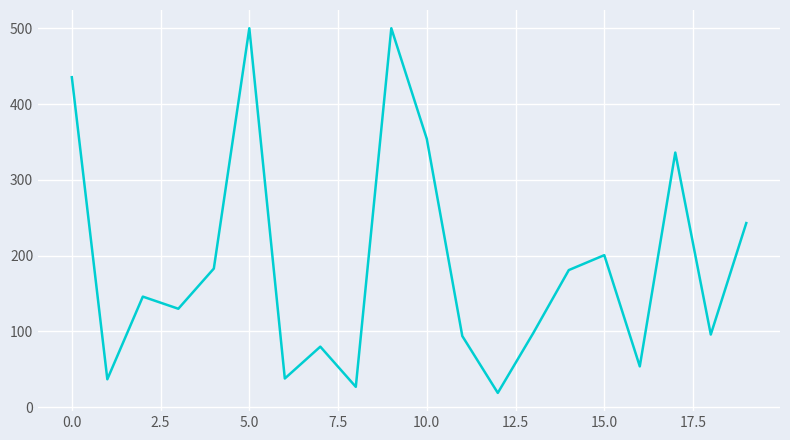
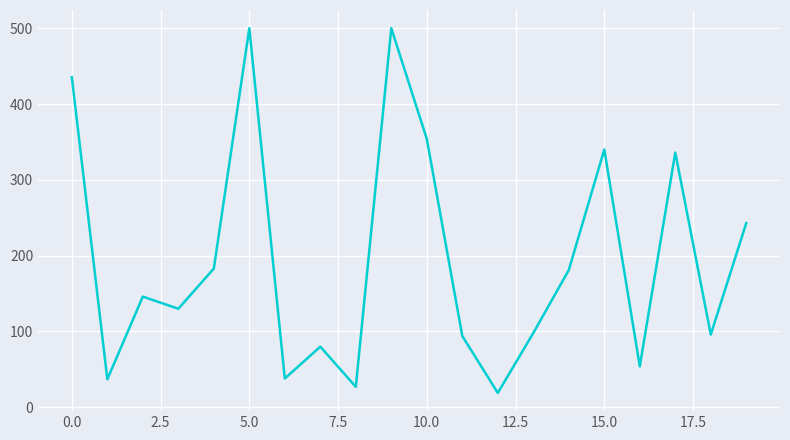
  {
    "0.0": 440,
    "5.0": 500,
    "10.0": 350,
-   "15.0": 200
+   "15.0": 340
  }
